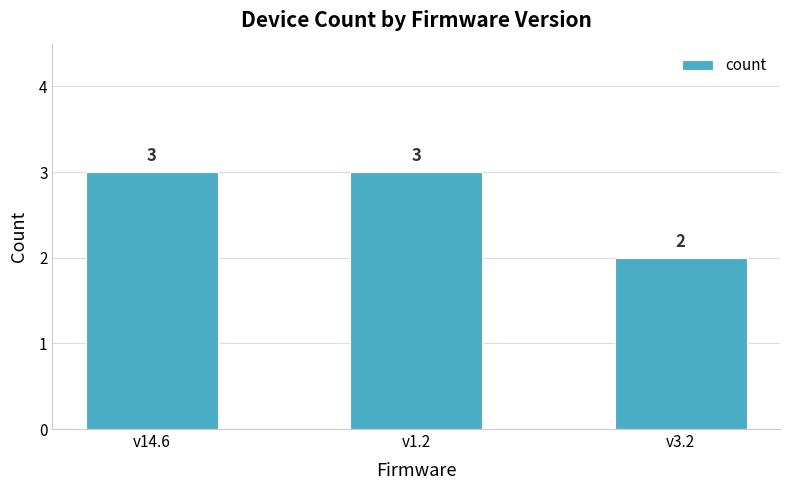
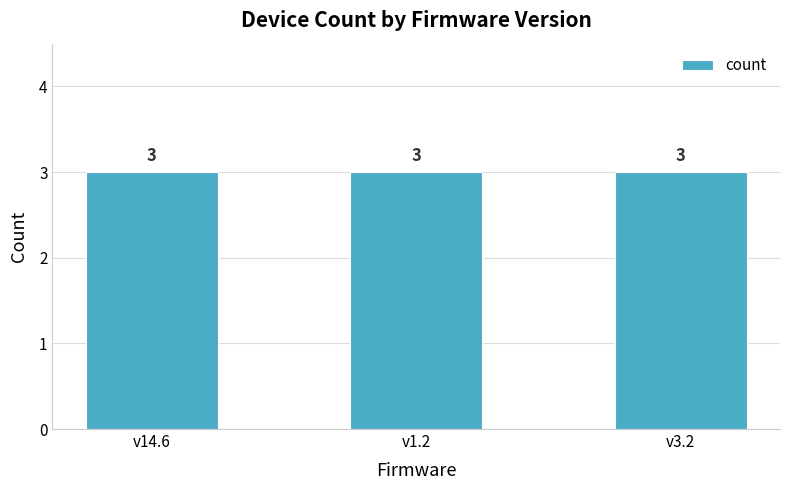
  {
    "v14.6": 3,
    "v1.2": 3,
-   "v3.2": 2
+   "v3.2": 3
  }
